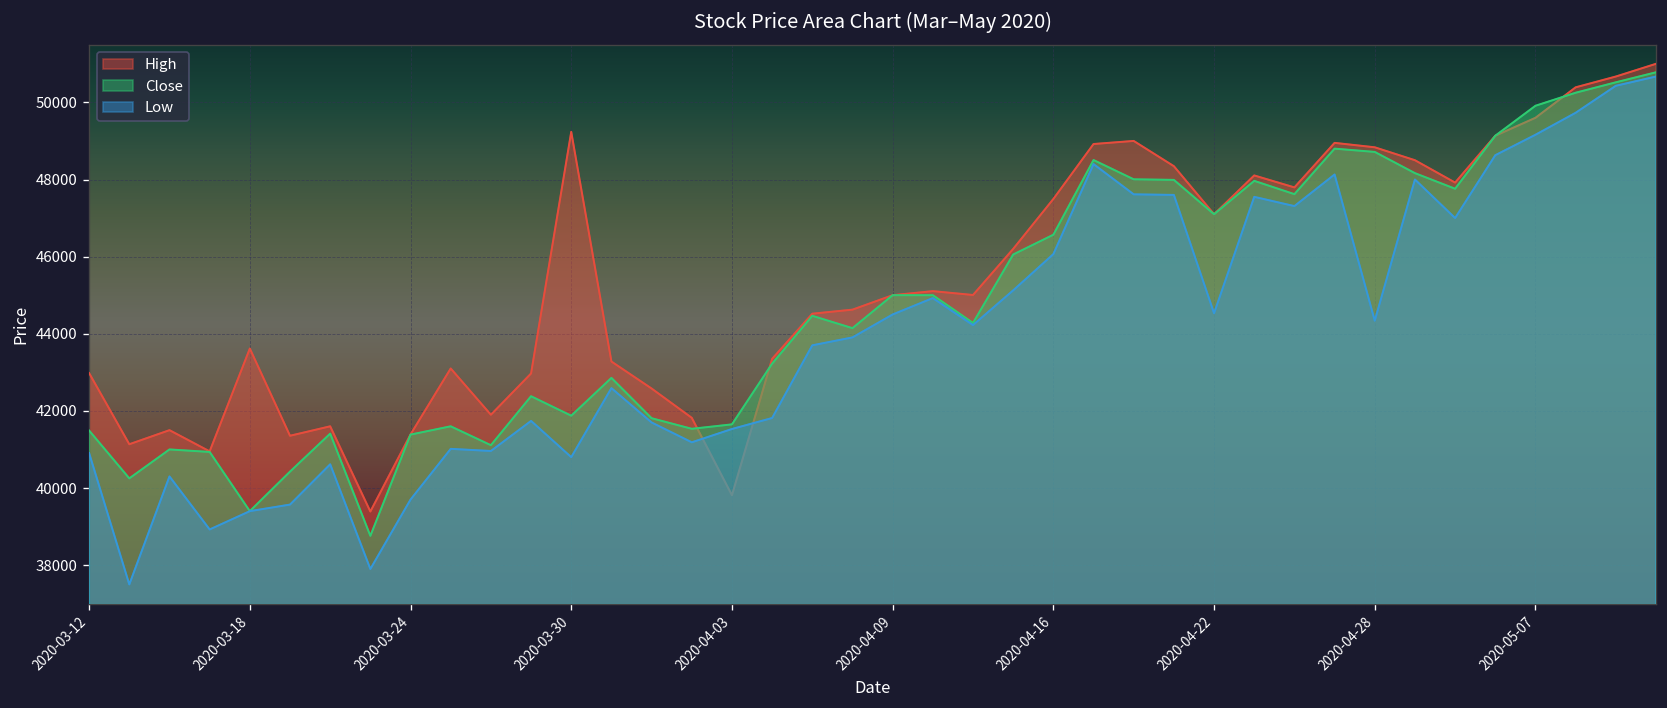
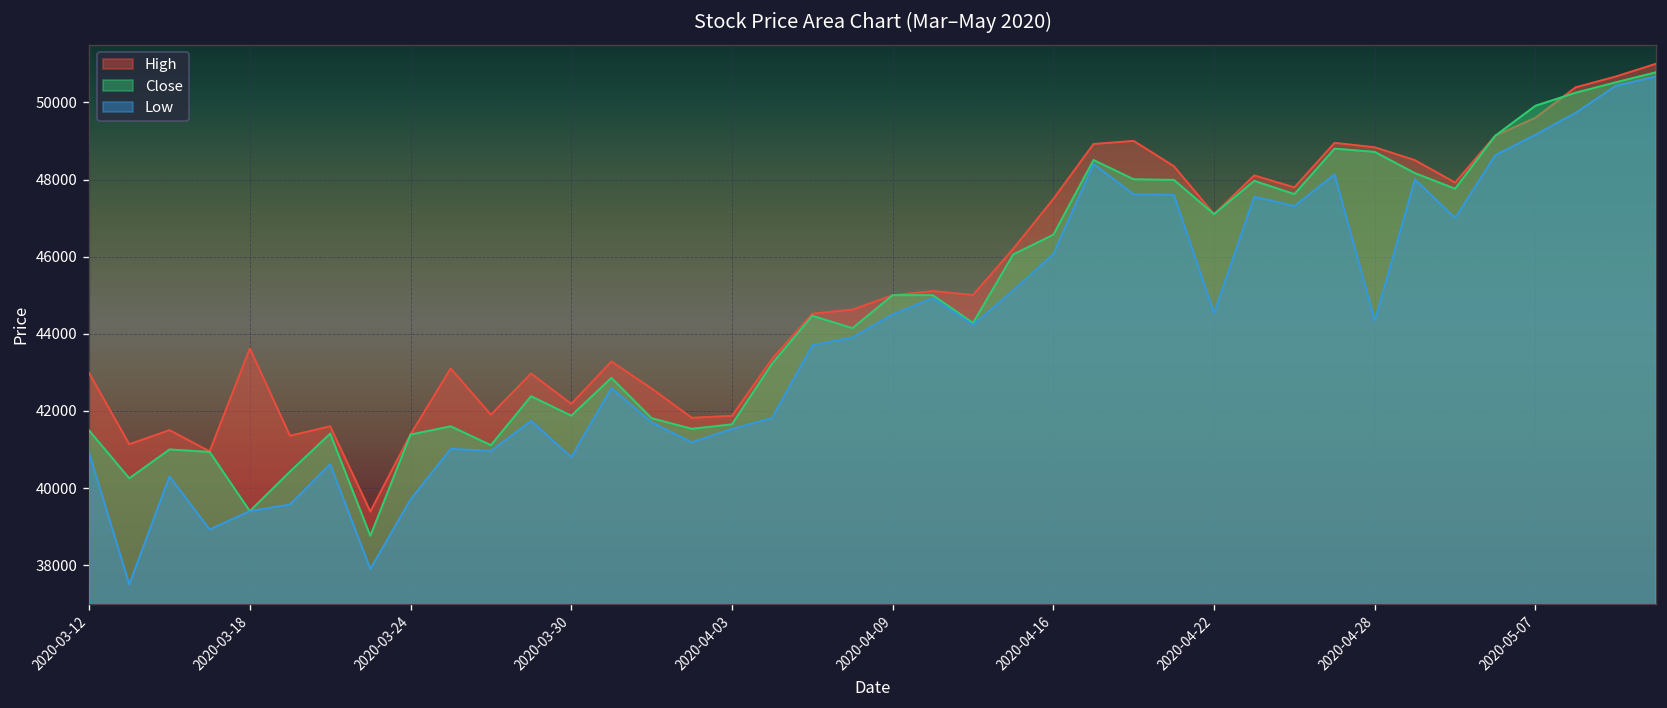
  {
    "High": {
      "2020-03-12": 43000,
      "2020-03-18": 43600,
-     "2020-03-30": 49200,
-     "2020-04-03": 39800,
+     "2020-03-30": 42200,
+     "2020-04-03": 41900,
      "2020-04-16": 47500,
      "2020-04-28": 48800,
      "2020-05-07": 49600
    },
    "Close": {
      "2020-03-12": 41500,
      "2020-03-30": 41900,
      "2020-04-03": 41700,
      "2020-04-16": 46600,
      "2020-04-28": 48700,
      "2020-05-07": 49900
    },
    "Low": {
      "2020-03-12": 40900,
      "2020-03-24": 39700,
      "2020-03-30": 40800,
      "2020-04-03": 41500,
      "2020-04-09": 44500,
      "2020-04-16": 46100,
      "2020-04-22": 44500,
      "2020-04-28": 44300,
      "2020-05-07": 49200
    }
  }
